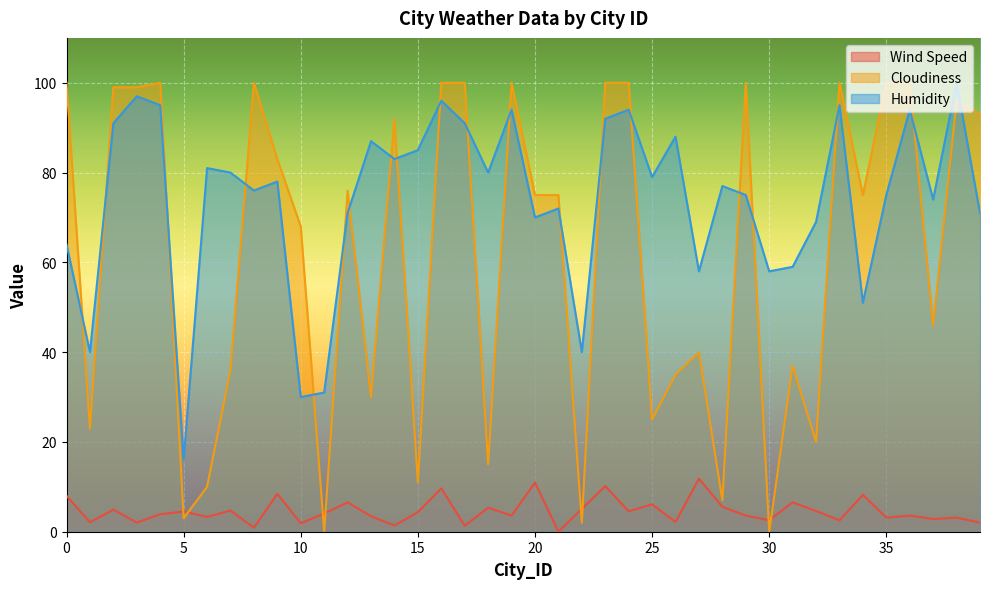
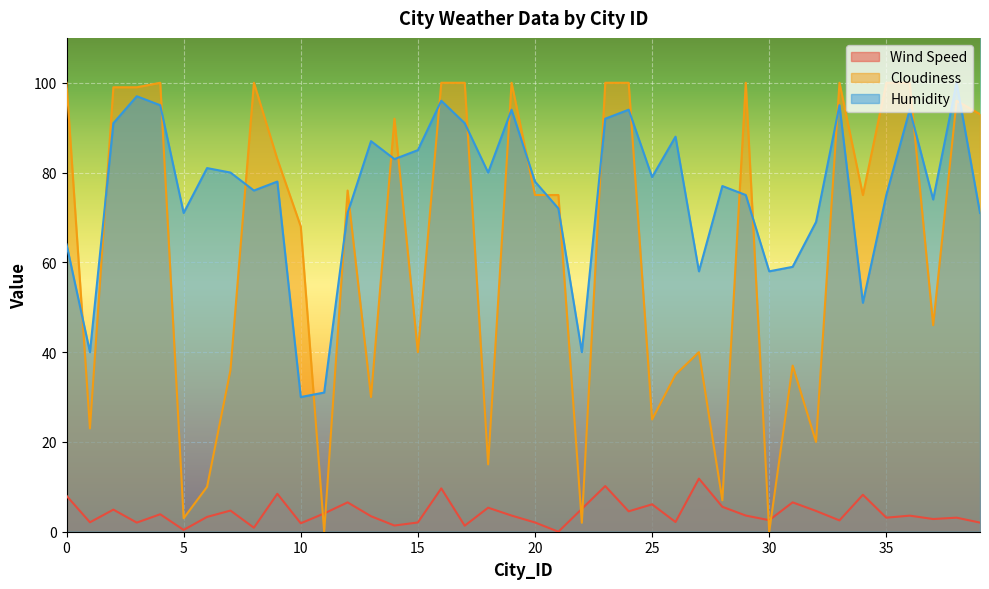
  {
    "Wind Speed": {
      "0": 8,
-     "5": 5,
+     "5": 0,
      "10": 2,
-     "15": 4,
-     "20": 11,
+     "15": 2,
+     "20": 2,
      "25": 6,
      "30": 3,
      "35": 3
    },
    "Cloudiness": {
      "0": 100,
      "5": 3,
      "10": 68,
-     "15": 11,
+     "15": 40,
      "20": 75,
      "25": 25,
      "30": 0
    },
    "Humidity": {
      "0": 64,
-     "5": 16,
+     "5": 71,
      "10": 30,
      "15": 85,
-     "20": 70,
+     "20": 78,
      "25": 79,
      "30": 58,
      "35": 75
    }
  }
